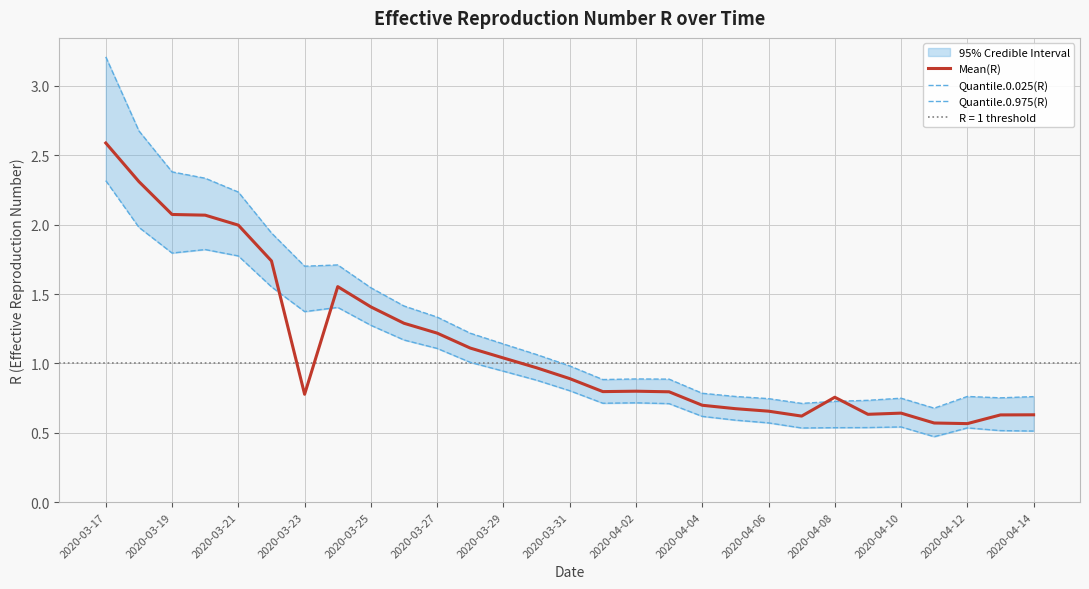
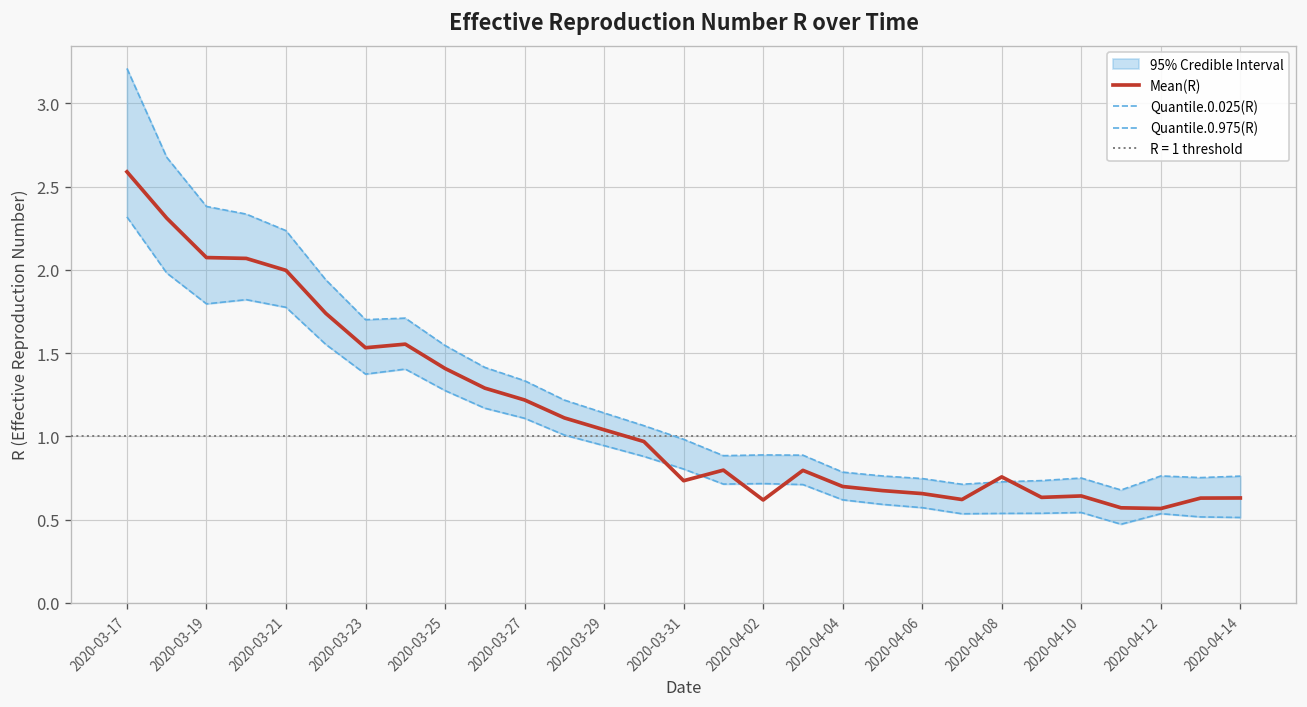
  {
    "Mean(R)": {
      "2020-03-17": 2.59,
      "2020-03-19": 2.07,
      "2020-03-21": 2.00,
-     "2020-03-23": 0.78,
+     "2020-03-23": 1.53,
      "2020-03-25": 1.41,
      "2020-03-27": 1.22,
      "2020-03-29": 1.04,
-     "2020-03-31": 0.89,
-     "2020-04-02": 0.80,
+     "2020-03-31": 0.73,
+     "2020-04-02": 0.62,
      "2020-04-04": 0.70,
      "2020-04-06": 0.66,
      "2020-04-08": 0.76,
      "2020-04-10": 0.64,
      "2020-04-12": 0.57,
      "2020-04-14": 0.63
    }
  }
